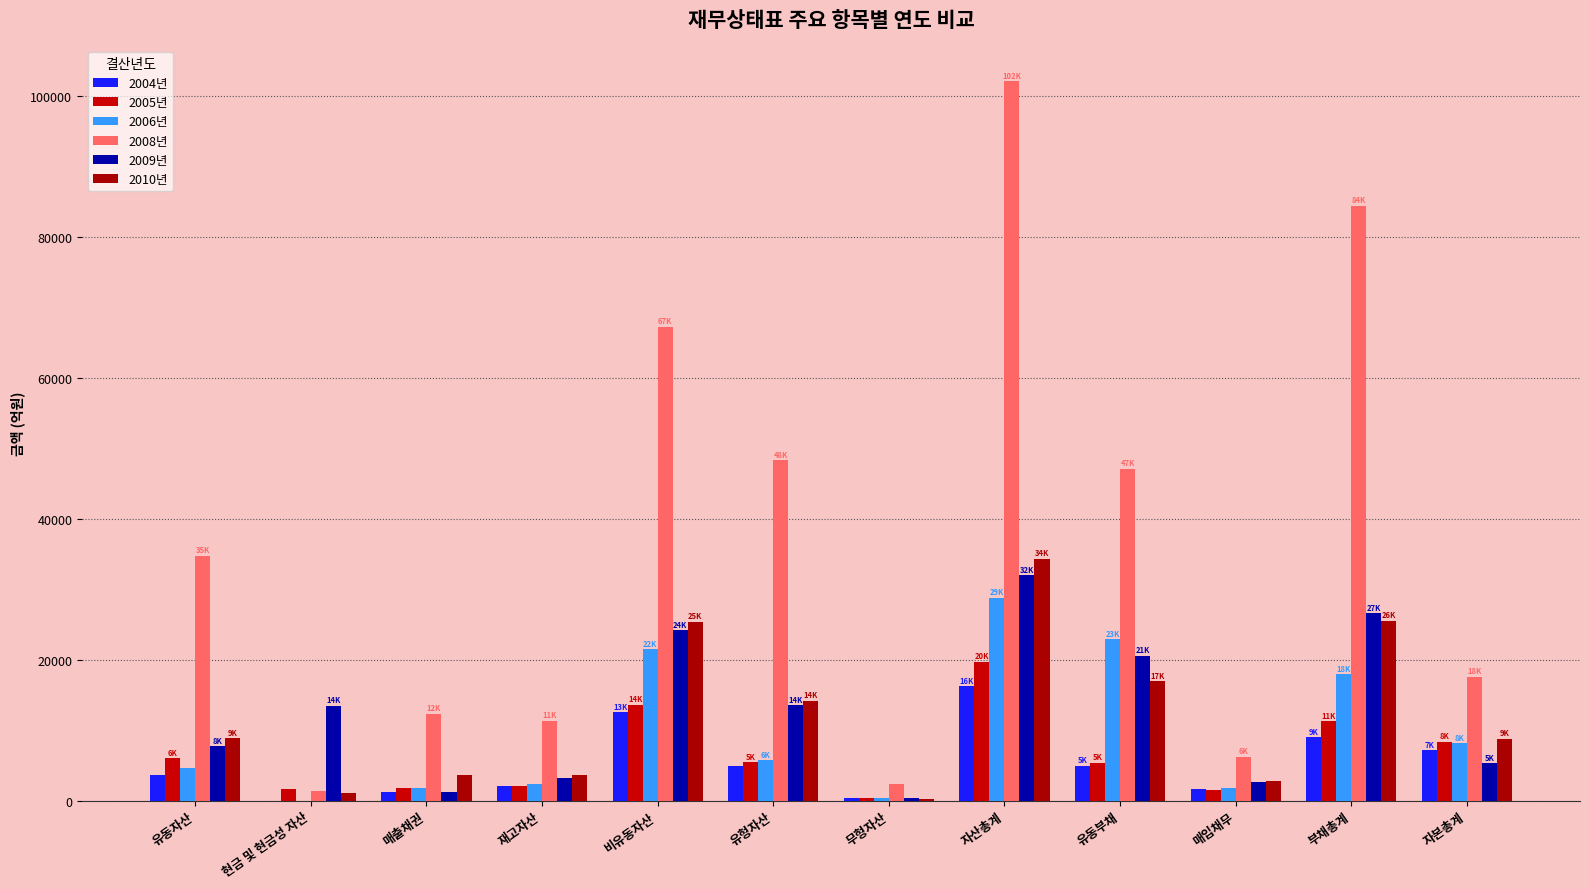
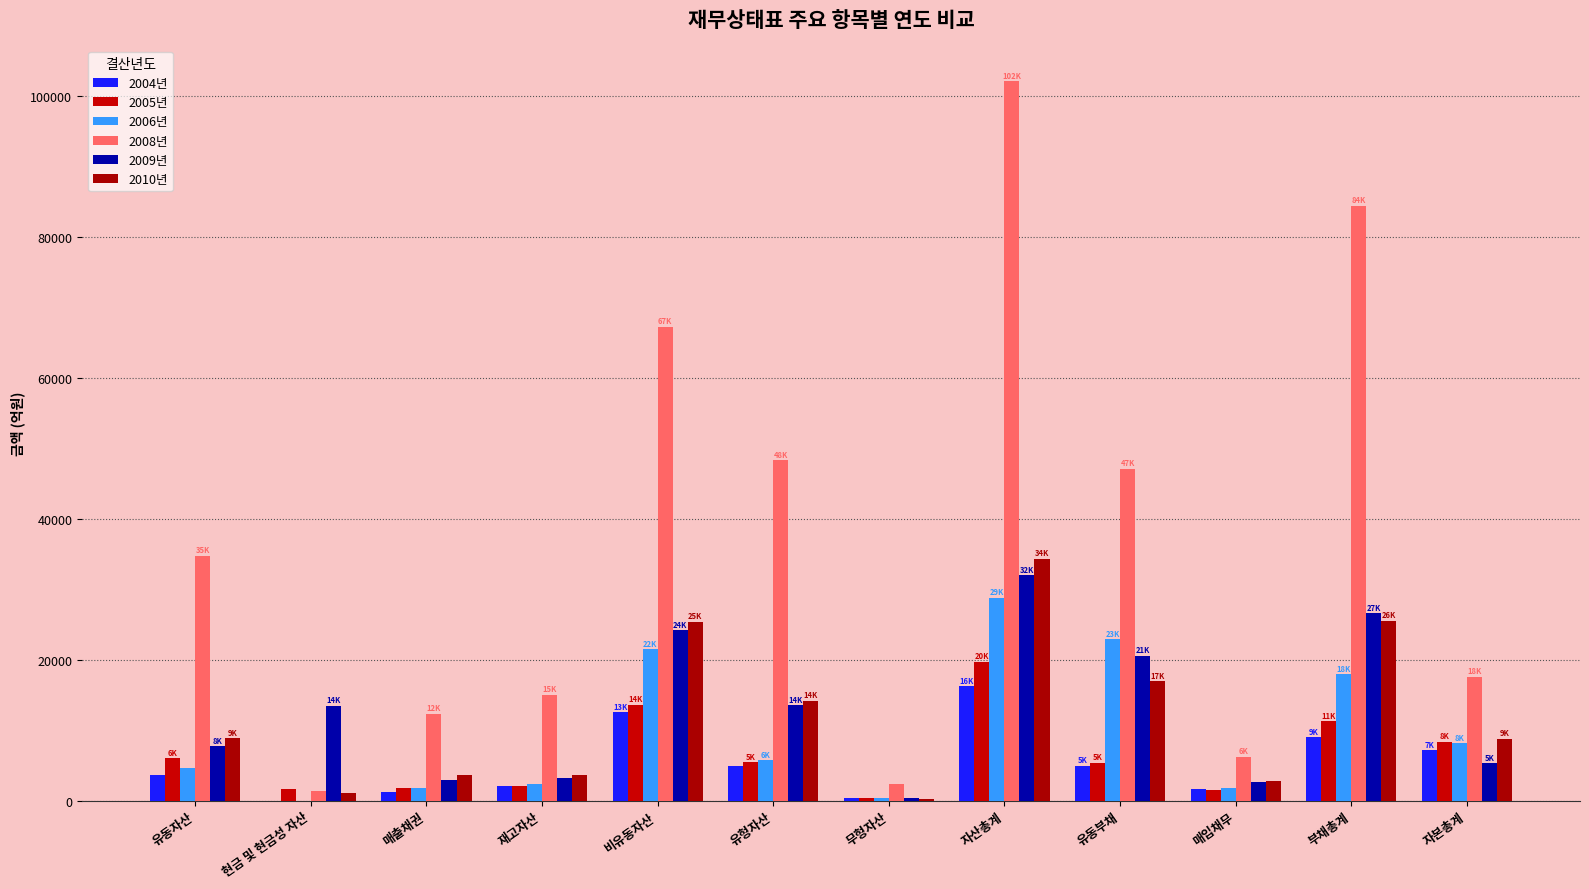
  {
    "2004년": {
      "비유동자산": "13K",
      "자산총계": "16K",
      "유동부채": "5K",
      "부채총계": "9K",
      "자본총계": "7K"
    },
    "2006년": {
      "비유동자산": "22K",
      "유형자산": "6K",
      "자산총계": "29K",
      "유동부채": "23K",
      "부채총계": "18K",
      "자본총계": "8K"
    },
    "2008년": {
      "유동자산": "35K",
      "매출채권": "12K",
-     "재고자산": "11K",
+     "재고자산": "15K",
      "비유동자산": "67K",
      "유형자산": "48K",
      "자산총계": "102K",
      "유동부채": "47K",
      "매입채무": "6K",
      "부채총계": "84K",
      "자본총계": "18K"
    },
    "2009년": {
-     "매출채권": "1000",
+     "매출채권": "3000",
      "재고자산": "3000",
      "무형자산": "0",
      "매입채무": "3000"
    }
  }
